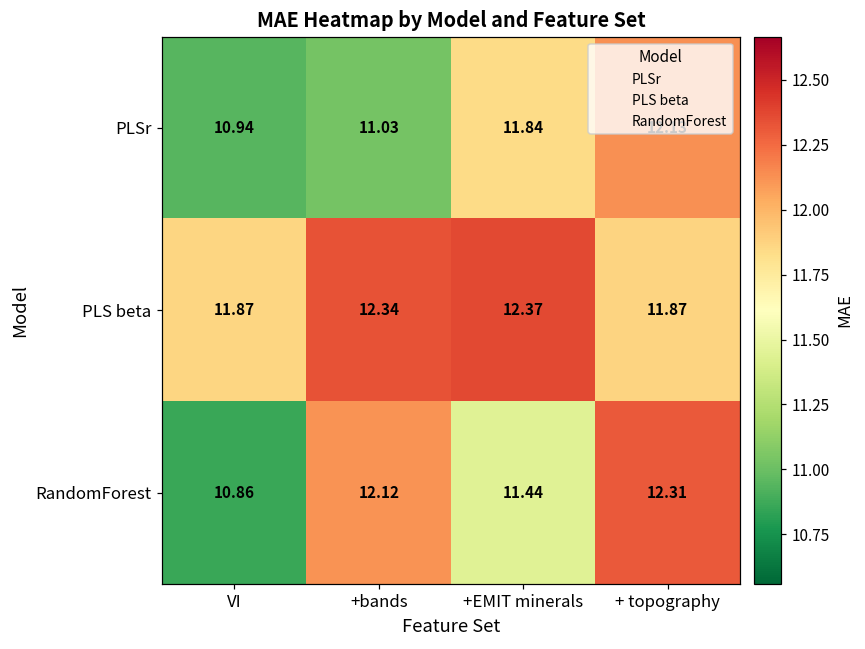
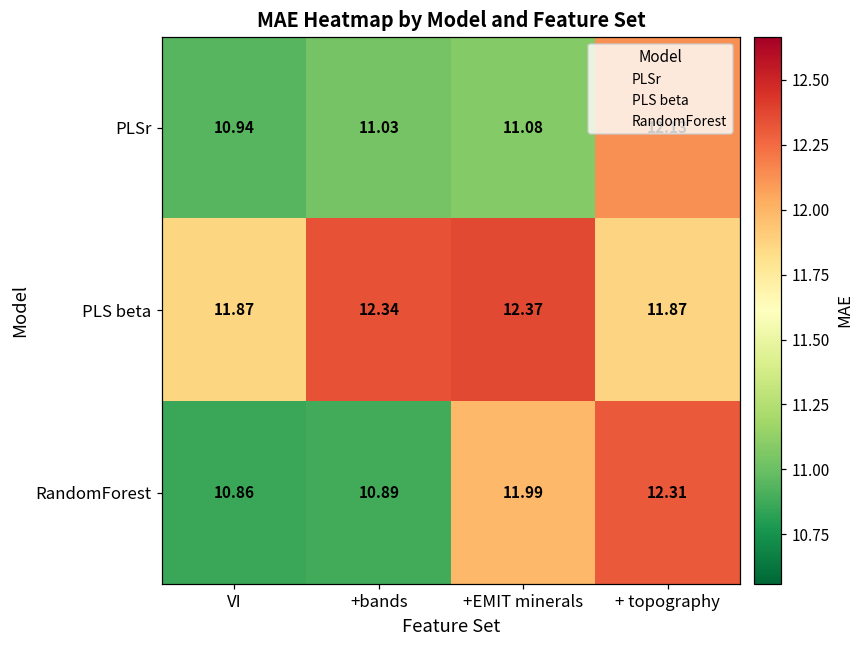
  {
    "PLSr": {
      "VI": 10.94,
      "+bands": 11.03,
-     "+EMIT minerals": 11.84
+     "+EMIT minerals": 11.08
    },
    "PLS beta": {
      "VI": 11.87,
      "+bands": 12.34,
      "+EMIT minerals": 12.37,
      "+ topography": 11.87
    },
    "RandomForest": {
      "VI": 10.86,
-     "+bands": 12.12,
-     "+EMIT minerals": 11.44,
+     "+bands": 10.89,
+     "+EMIT minerals": 11.99,
      "+ topography": 12.31
    }
  }
